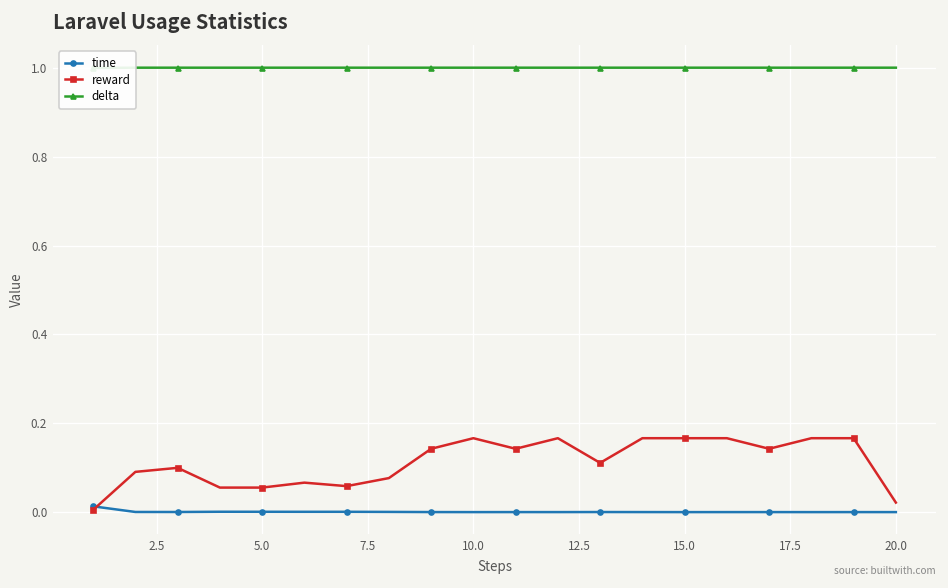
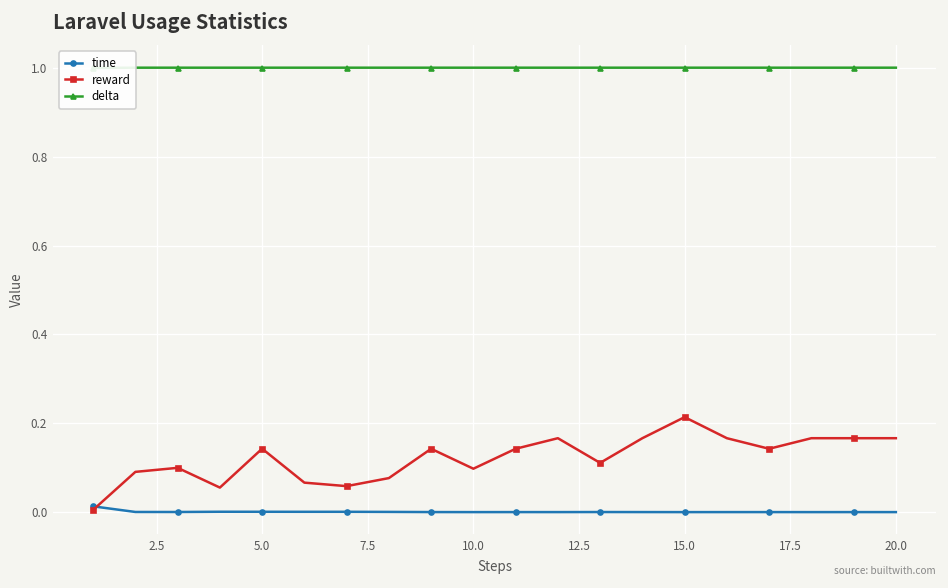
  {
    "time": {
      "5.0": 0.00,
      "10.0": 0.00,
      "15.0": 0.00,
      "20.0": 0.00
    },
    "reward": {
-     "5.0": 0.06,
-     "10.0": 0.17,
-     "15.0": 0.17,
-     "20.0": 0.02
+     "5.0": 0.14,
+     "10.0": 0.10,
+     "15.0": 0.21,
+     "20.0": 0.17
    },
    "delta": {
      "5.0": 1.00,
      "10.0": 1.00,
      "15.0": 1.00,
      "20.0": 1.00
    }
  }
